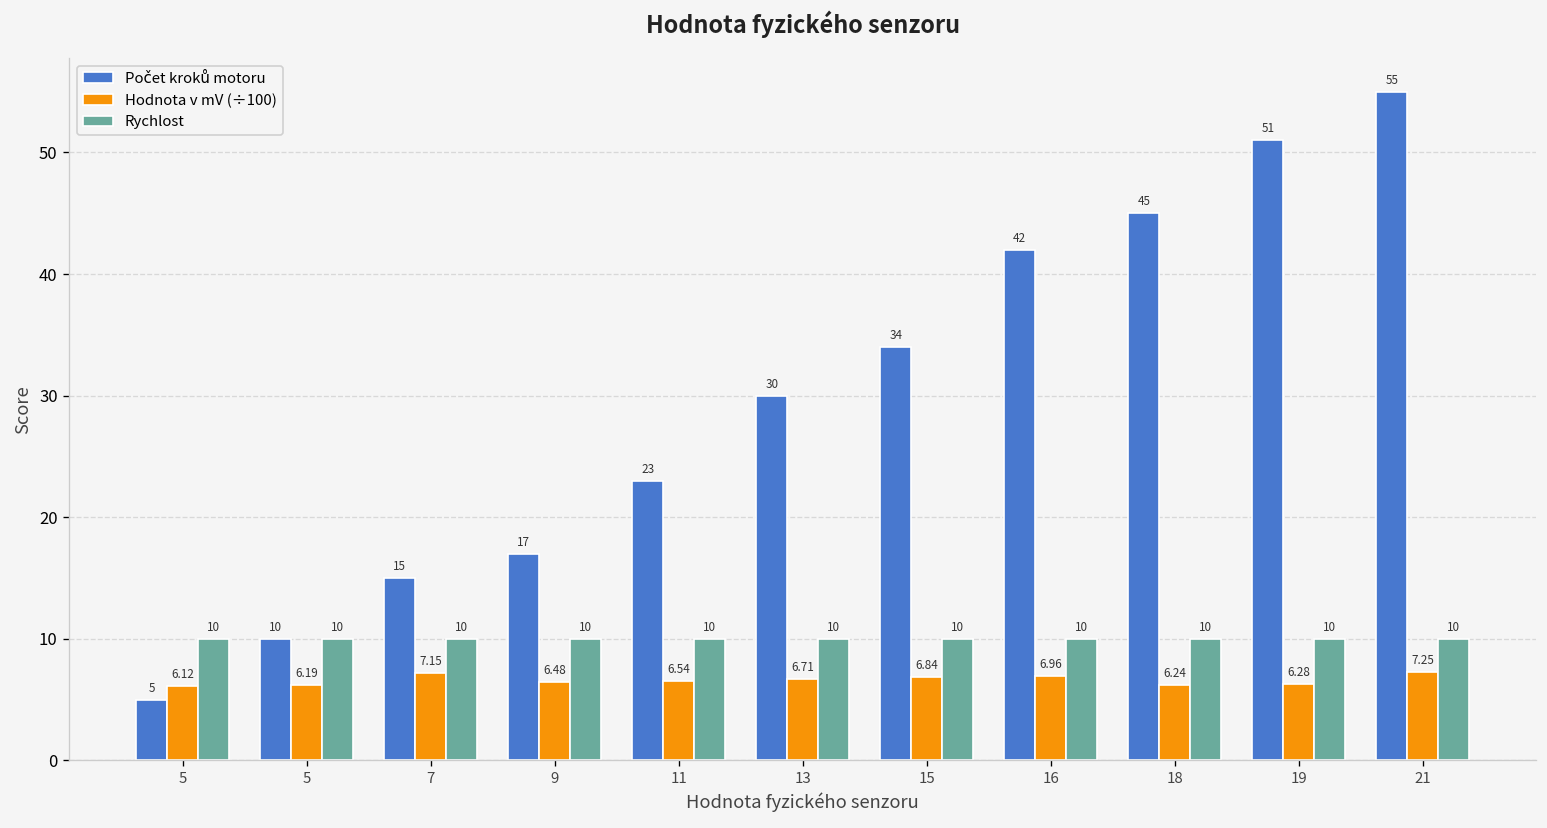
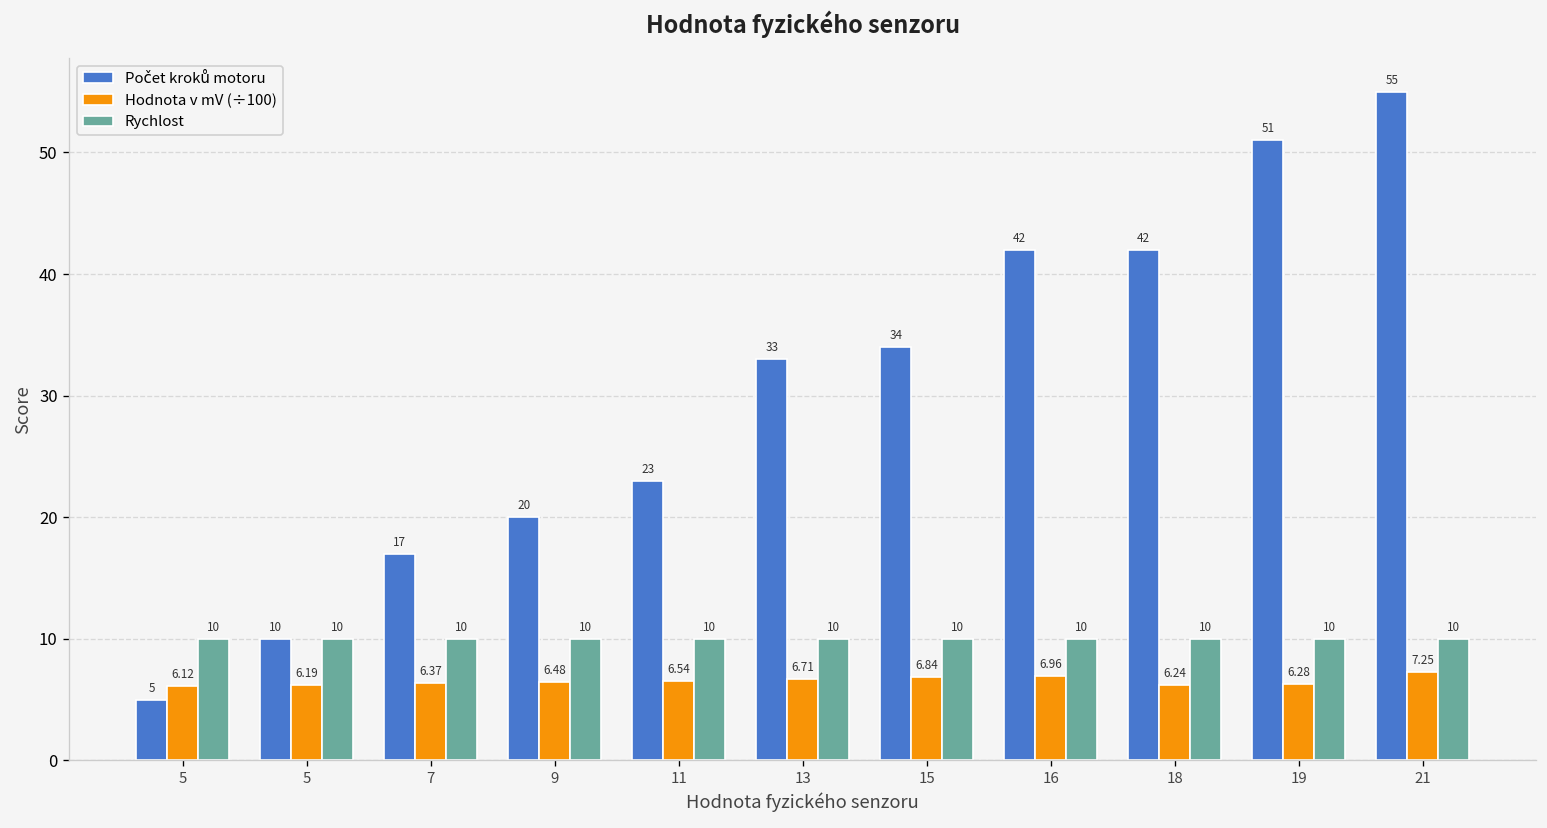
  {
    "Počet kroků motoru": {
-     "7": 15,
-     "9": 17,
+     "7": 17,
+     "9": 20,
      "11": 23,
-     "13": 30,
+     "13": 33,
      "15": 34,
      "16": 42,
-     "18": 45,
+     "18": 42,
      "19": 51,
      "21": 55
    },
    "Hodnota v mV (÷100)": {
-     "7": 7.15,
+     "7": 6.37,
      "9": 6.48,
      "11": 6.54,
      "13": 6.71,
      "15": 6.84,
      "16": 6.96,
      "18": 6.24,
      "19": 6.28,
      "21": 7.25
    },
    "Rychlost": {
      "7": 10,
      "9": 10,
      "11": 10,
      "13": 10,
      "15": 10,
      "16": 10,
      "18": 10,
      "19": 10,
      "21": 10
    }
  }
